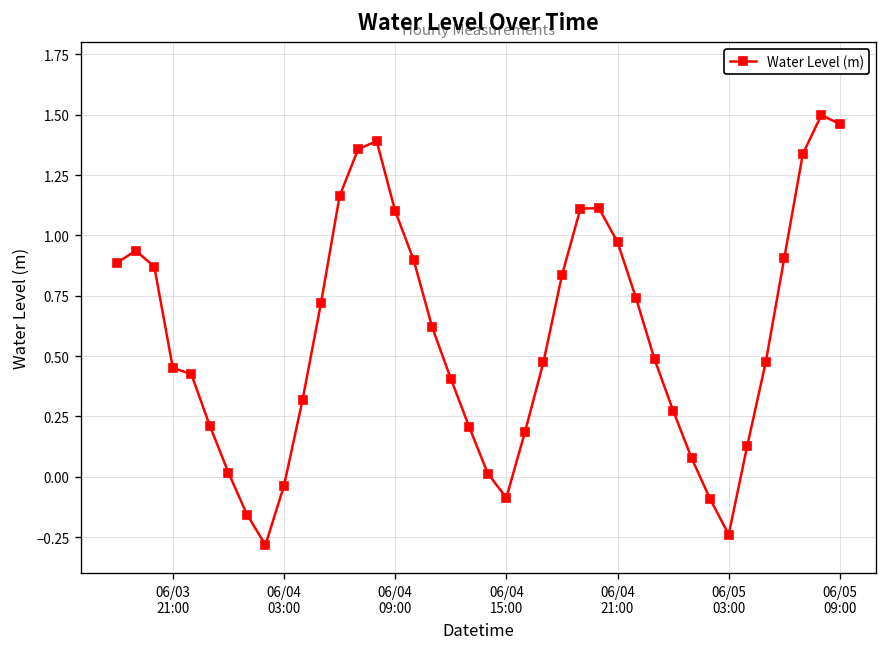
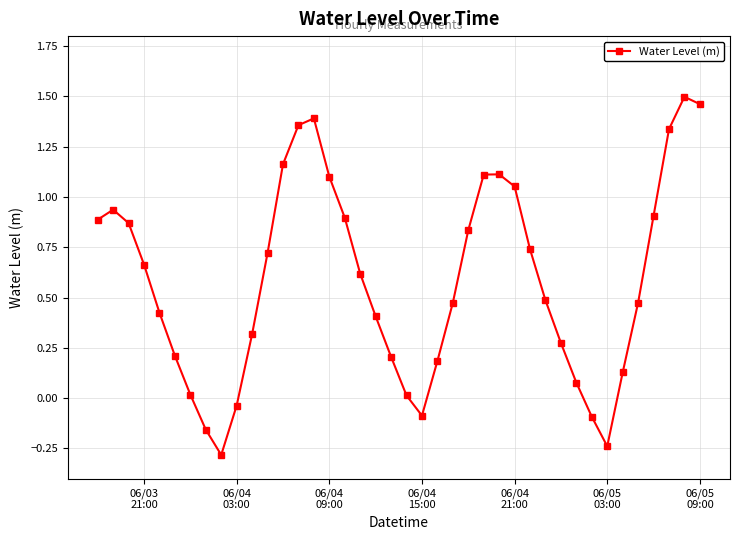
  {
-   "06/03 21:00": 0.45,
+   "06/03 21:00": 0.66,
    "06/04 03:00": -0.04,
    "06/04 09:00": 1.10,
    "06/04 15:00": -0.09,
-   "06/04 21:00": 0.97,
+   "06/04 21:00": 1.05,
    "06/05 03:00": -0.24,
    "06/05 09:00": 1.46
  }
